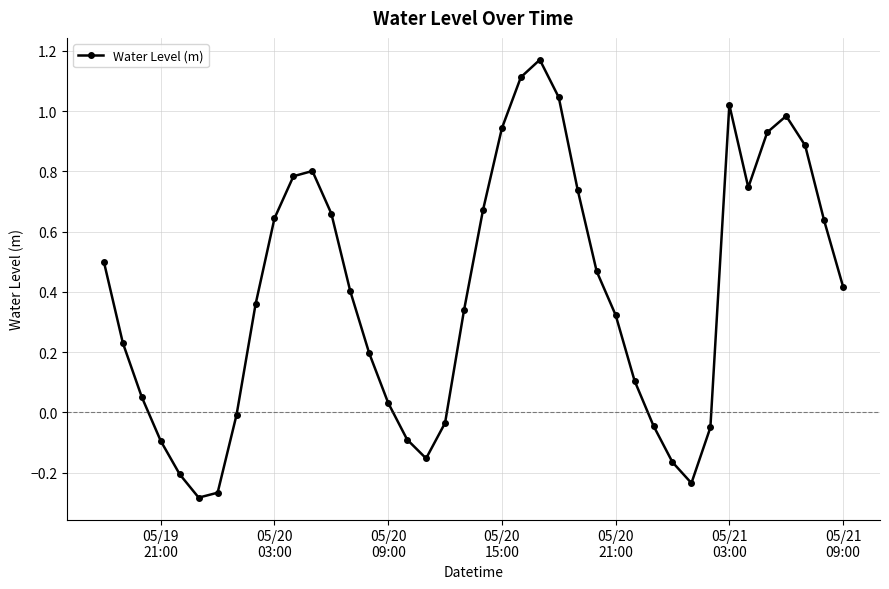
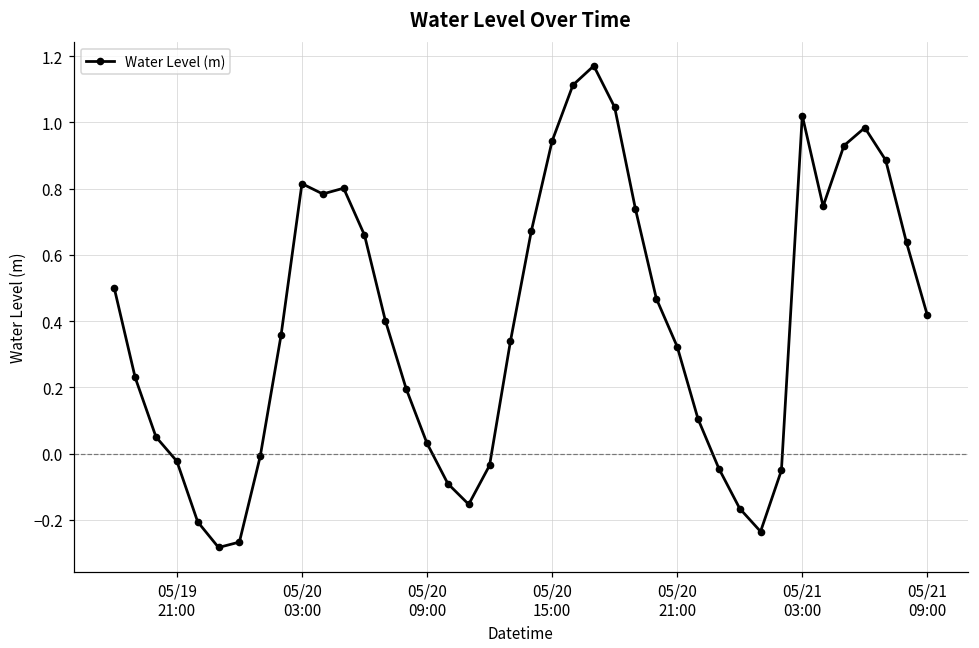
  {
-   "05/19 21:00": -0.10,
-   "05/20 03:00": 0.64,
+   "05/19 21:00": -0.02,
+   "05/20 03:00": 0.82,
    "05/20 09:00": 0.03,
    "05/20 15:00": 0.94,
    "05/20 21:00": 0.32,
    "05/21 03:00": 1.02,
    "05/21 09:00": 0.42
  }
